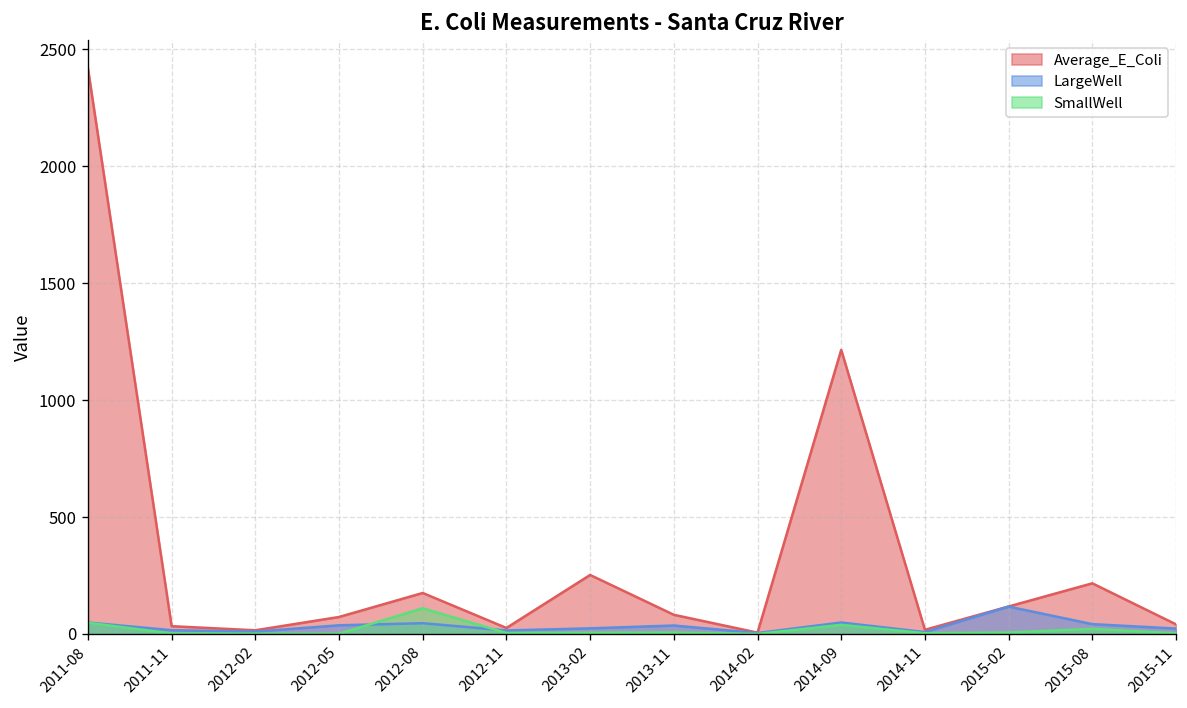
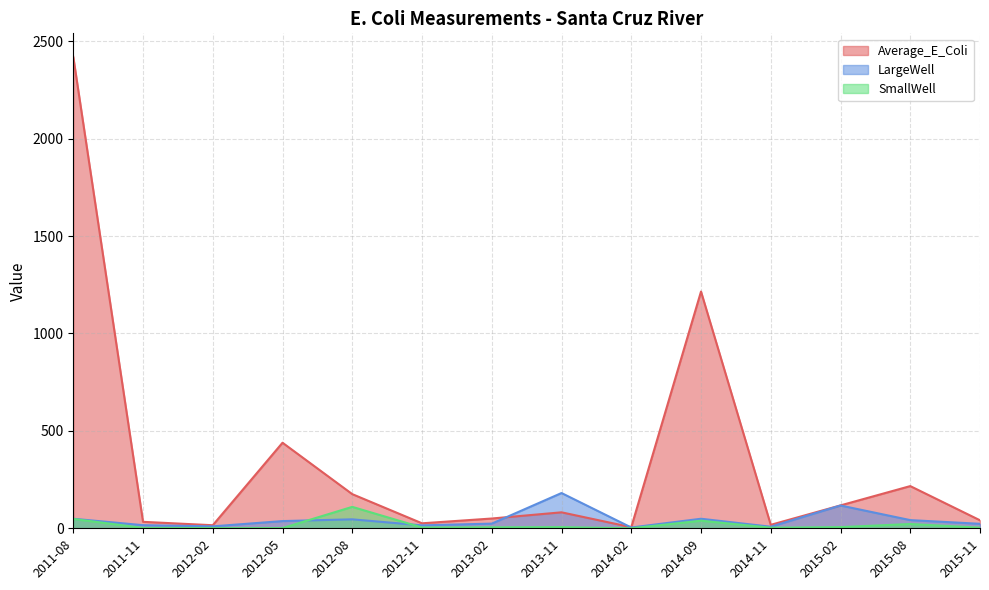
  {
    "Average_E_Coli": {
      "2011-08": 2420,
      "2011-11": 30,
-     "2012-05": 70,
+     "2012-05": 440,
      "2012-08": 180,
-     "2013-02": 250,
+     "2013-02": 50,
      "2013-11": 80,
      "2014-09": 1220,
      "2015-08": 220,
      "2015-11": 40
    },
    "LargeWell": {
      "2011-11": 20,
      "2012-05": 40,
      "2012-08": 50,
      "2013-02": 20,
-     "2013-11": 40,
+     "2013-11": 180,
      "2015-08": 40,
      "2015-11": 20
    },
    "SmallWell": {
      "2011-11": 0,
      "2012-05": 0,
      "2012-08": 110,
      "2013-02": 10,
      "2013-11": 10,
      "2015-02": 10,
      "2015-08": 20,
      "2015-11": 0
    }
  }
